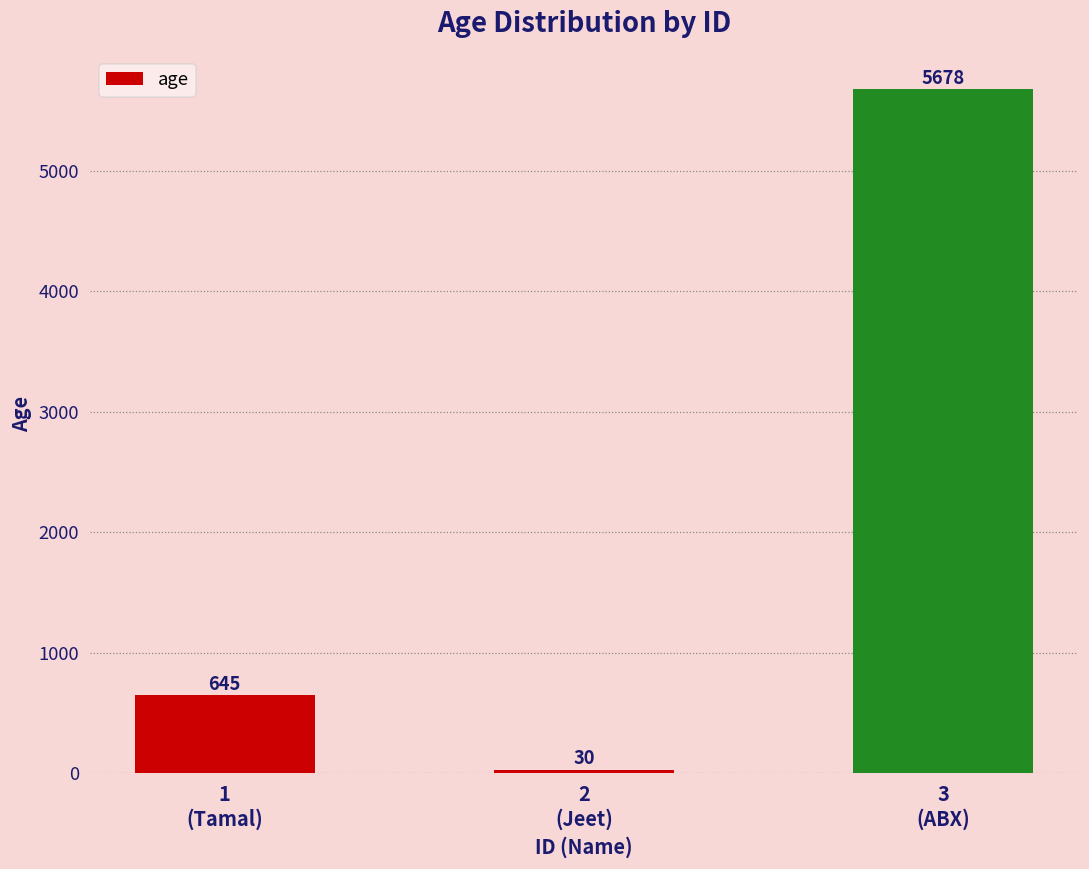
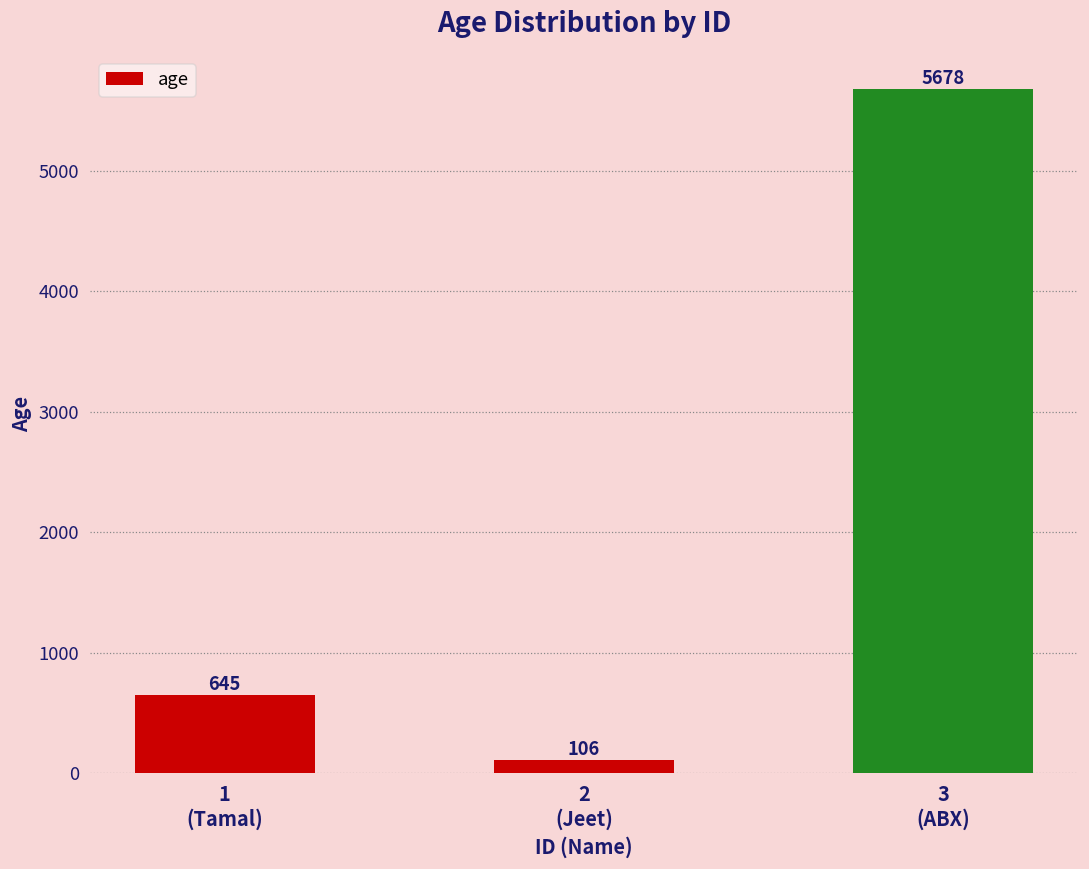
  {
    "1 (Tamal)": 645,
-   "2 (Jeet)": 30,
+   "2 (Jeet)": 106,
    "3 (ABX)": 5678
  }
